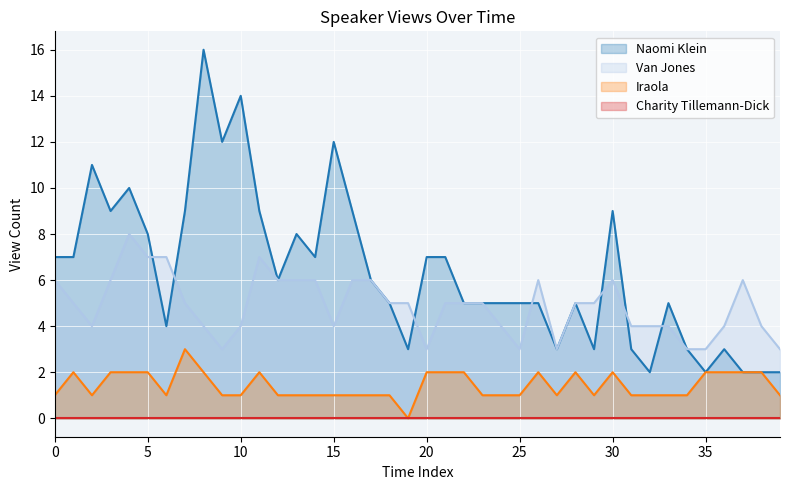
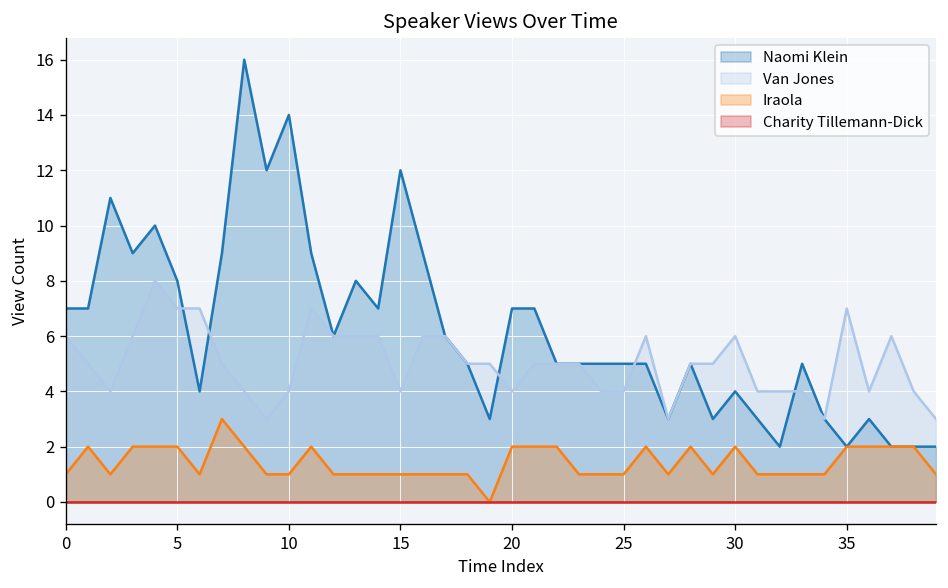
  {
    "Naomi Klein": {
      "0": 7,
      "5": 8,
      "10": 14,
      "15": 12,
      "20": 7,
      "25": 5,
-     "30": 9
+     "30": 4
    },
    "Van Jones": {
      "0": 6,
      "5": 7,
      "10": 4,
      "15": 4,
-     "20": 3,
-     "25": 3,
+     "20": 4,
+     "25": 4,
      "30": 6,
-     "35": 3
+     "35": 7
    }
  }
